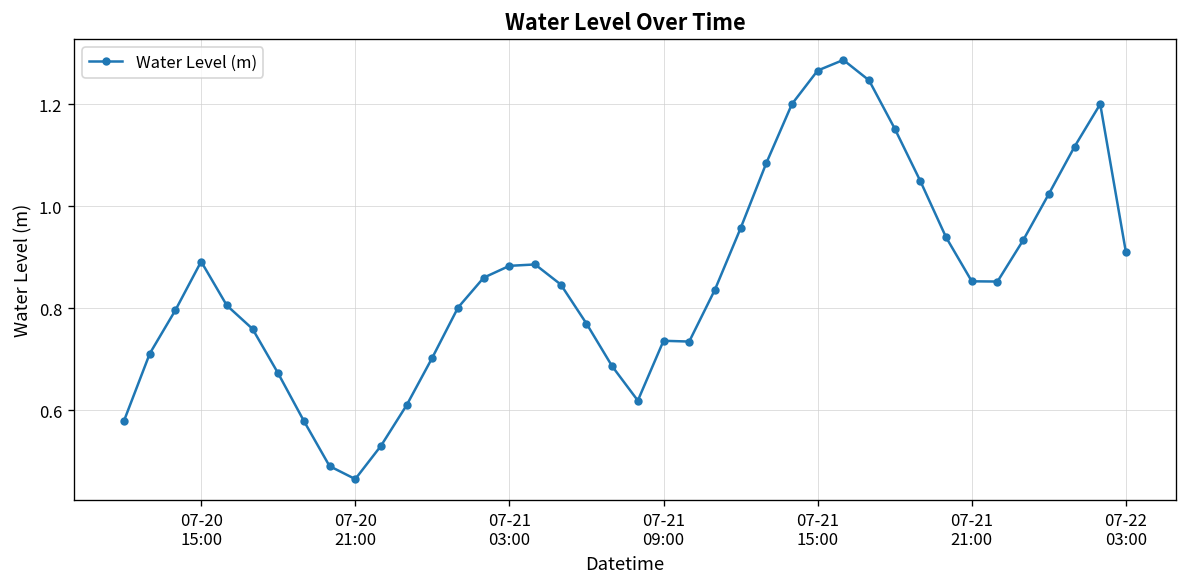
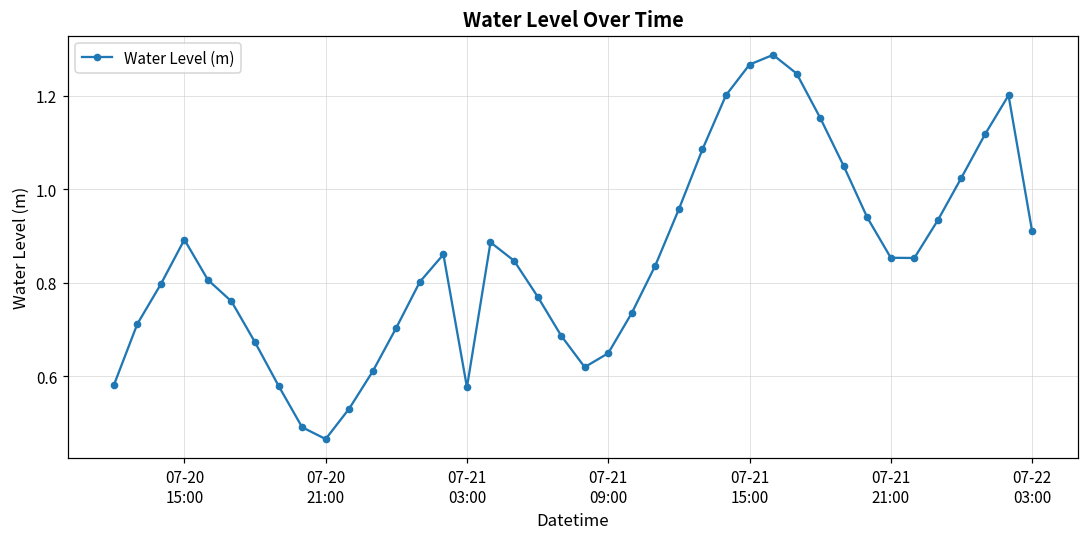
  {
    "07-20 15:00": 0.89,
    "07-20 21:00": 0.47,
-   "07-21 03:00": 0.88,
-   "07-21 09:00": 0.74,
+   "07-21 03:00": 0.58,
+   "07-21 09:00": 0.65,
    "07-21 15:00": 1.27,
    "07-21 21:00": 0.85,
    "07-22 03:00": 0.91
  }
